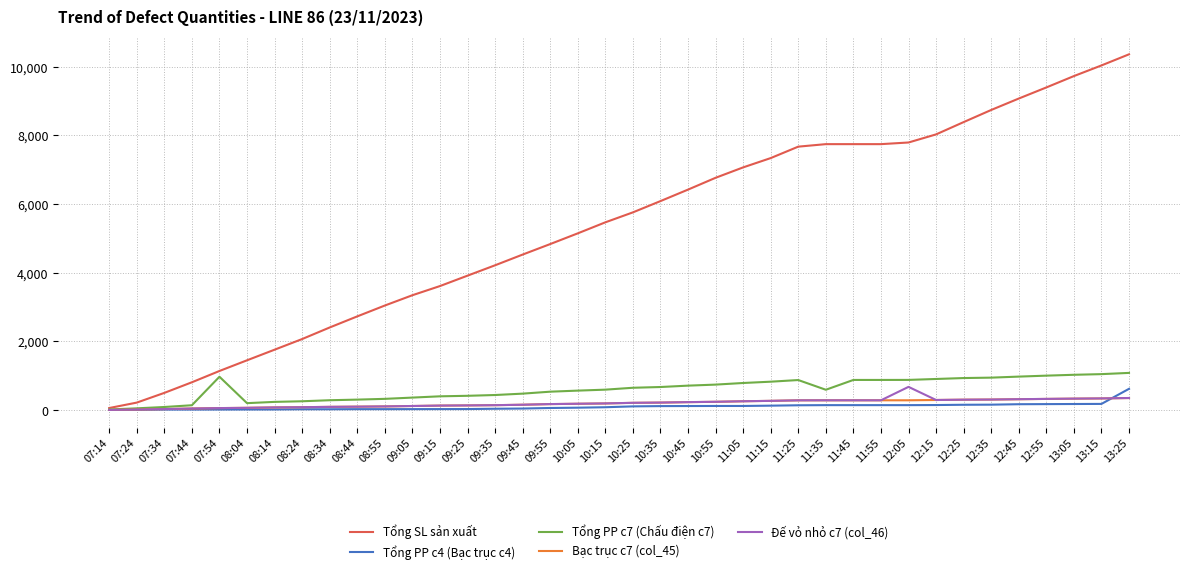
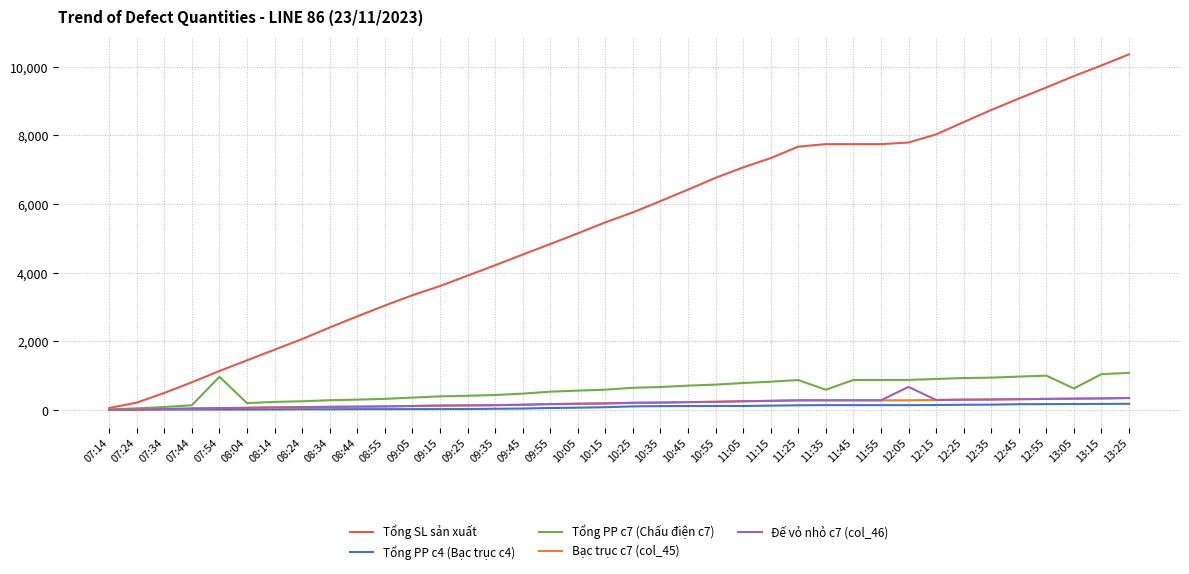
  {
    "Tổng PP c4 (Bạc trục c4)": {
      "08:55": "0",
      "09:05": "0",
      "09:15": "0",
      "09:25": "0",
      "09:35": "0",
      "09:45": "0",
      "09:55": "100",
      "10:05": "100",
      "10:15": "100",
      "10:25": "100",
      "10:35": "100",
      "10:45": "100",
      "10:55": "100",
      "11:05": "100",
      "11:15": "100",
      "11:25": "100",
      "11:35": "100",
      "11:45": "100",
      "11:55": "100",
      "12:05": "100",
      "12:15": "100",
      "12:25": "200",
      "12:35": "200",
      "12:45": "200",
      "12:55": "200",
      "13:05": "200",
      "13:15": "200",
-     "13:25": "600"
+     "13:25": "200"
    },
    "Tổng PP c7 (Chấu điện c7)": {
      "07:44": "100",
      "07:54": "1,000",
      "08:04": "200",
      "08:14": "200",
      "08:24": "300",
      "08:34": "300",
      "08:44": "300",
      "08:55": "300",
      "09:05": "400",
      "09:15": "400",
      "09:25": "400",
      "09:35": "400",
      "09:45": "500",
      "09:55": "500",
      "10:05": "600",
      "10:15": "600",
      "10:25": "700",
      "10:35": "700",
      "10:45": "700",
      "10:55": "700",
      "11:05": "800",
      "11:15": "800",
      "11:25": "900",
      "11:35": "600",
      "11:45": "900",
      "11:55": "900",
      "12:05": "900",
      "12:15": "900",
      "12:25": "900",
      "12:35": "900",
      "12:45": "1,000",
      "12:55": "1,000",
-     "13:05": "1,000",
+     "13:05": "600",
      "13:15": "1,000",
      "13:25": "1,100"
    },
    "Đế vỏ nhỏ c7 (col_46)": {
      "12:05": "700"
    }
  }
